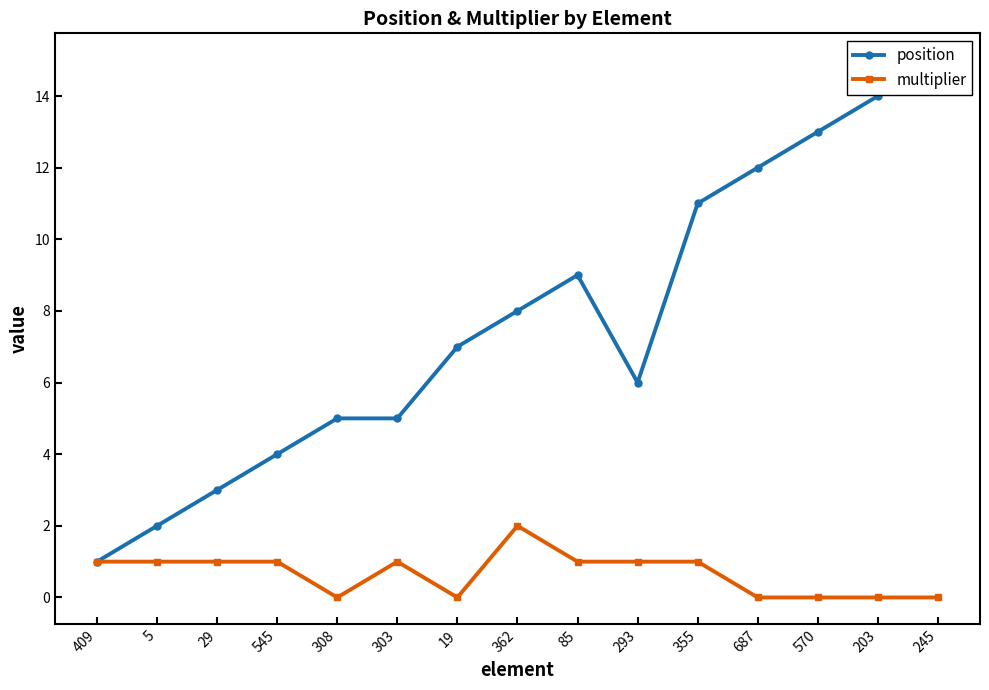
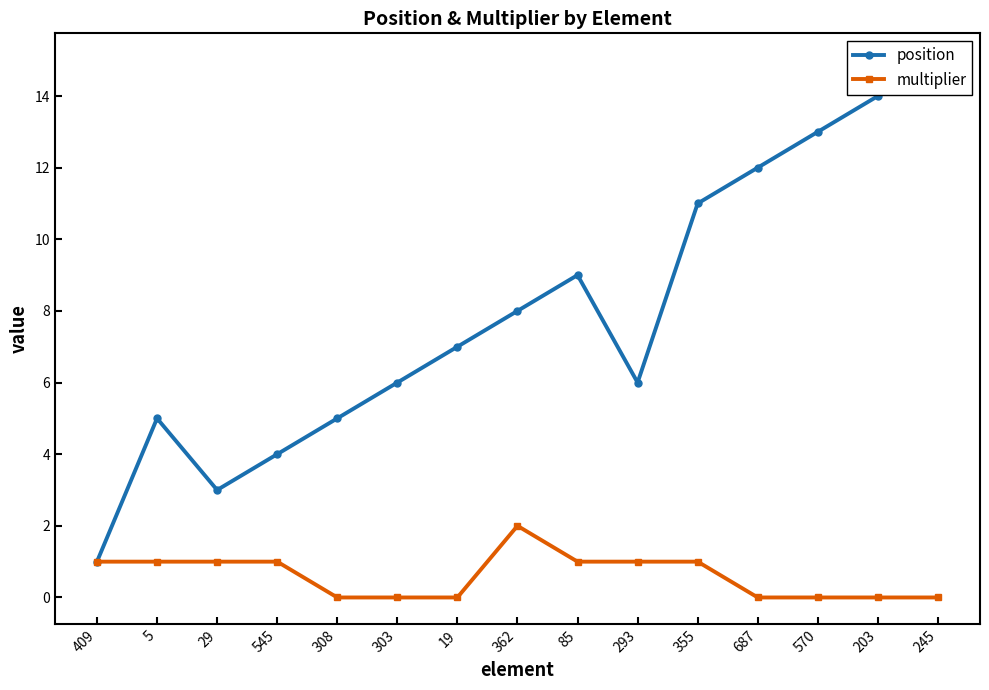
  {
    "position": {
-     "5": 2,
+     "5": 5,
      "29": 3,
      "545": 4,
      "308": 5,
-     "303": 5,
+     "303": 6,
      "19": 7,
      "362": 8,
      "85": 9,
      "293": 6,
      "355": 11,
      "687": 12,
      "570": 13,
      "203": 14
    },
    "multiplier": {
      "5": 1,
      "29": 1,
      "545": 1,
      "308": 0,
-     "303": 1,
+     "303": 0,
      "19": 0,
      "362": 2,
      "85": 1,
      "293": 1,
      "355": 1,
      "687": 0,
      "570": 0,
      "203": 0,
      "245": 0
    }
  }
